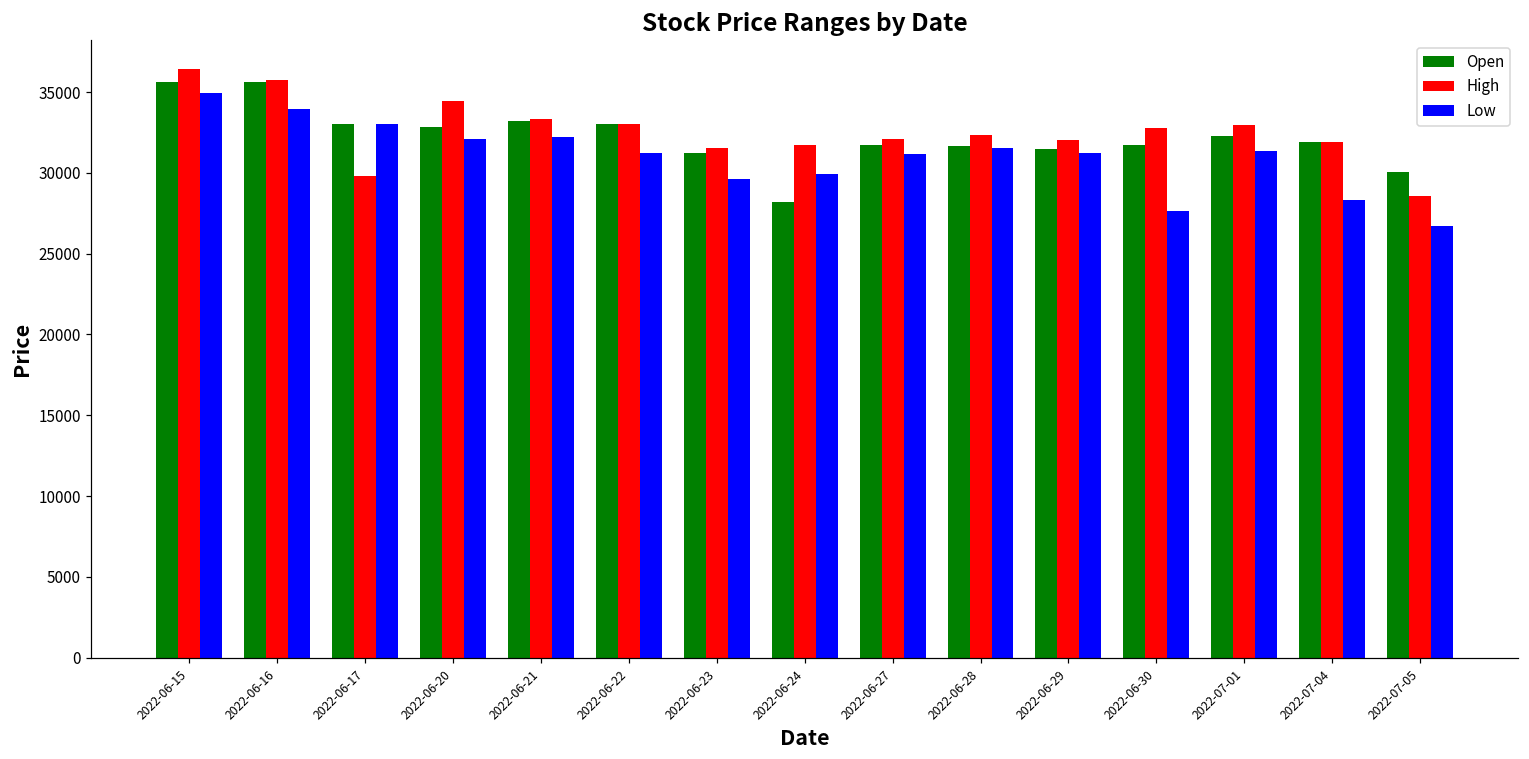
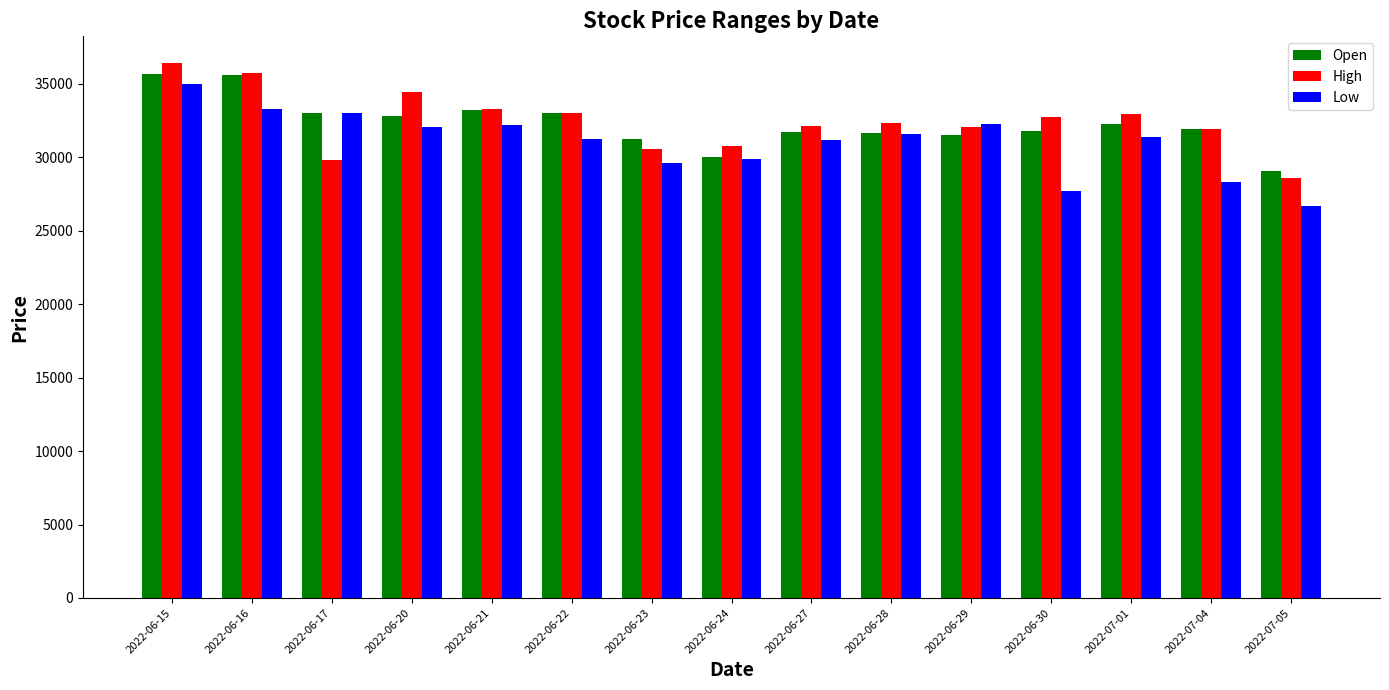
  {
    "Open": {
      "2022-06-15": 35700,
      "2022-06-16": 35600,
      "2022-06-17": 33000,
      "2022-06-20": 32800,
      "2022-06-21": 33200,
      "2022-06-22": 33000,
      "2022-06-23": 31200,
-     "2022-06-24": 28200,
+     "2022-06-24": 30000,
      "2022-06-27": 31700,
      "2022-06-28": 31700,
      "2022-06-29": 31500,
      "2022-06-30": 31800,
      "2022-07-01": 32300,
      "2022-07-04": 31900,
-     "2022-07-05": 30000
+     "2022-07-05": 29100
    },
    "High": {
      "2022-06-15": 36400,
      "2022-06-16": 35800,
      "2022-06-17": 29800,
      "2022-06-20": 34500,
      "2022-06-21": 33300,
      "2022-06-22": 33000,
-     "2022-06-23": 31600,
-     "2022-06-24": 31800,
+     "2022-06-23": 30500,
+     "2022-06-24": 30800,
      "2022-06-27": 32100,
      "2022-06-28": 32400,
      "2022-06-29": 32100,
      "2022-06-30": 32800,
      "2022-07-01": 33000,
      "2022-07-04": 31900,
      "2022-07-05": 28600
    },
    "Low": {
      "2022-06-15": 35000,
-     "2022-06-16": 34000,
+     "2022-06-16": 33300,
      "2022-06-17": 33000,
      "2022-06-20": 32100,
      "2022-06-21": 32200,
      "2022-06-22": 31200,
      "2022-06-23": 29600,
      "2022-06-24": 29900,
      "2022-06-27": 31200,
      "2022-06-28": 31600,
-     "2022-06-29": 31300,
+     "2022-06-29": 32300,
      "2022-06-30": 27700,
      "2022-07-01": 31400,
      "2022-07-04": 28300,
      "2022-07-05": 26700
    }
  }
